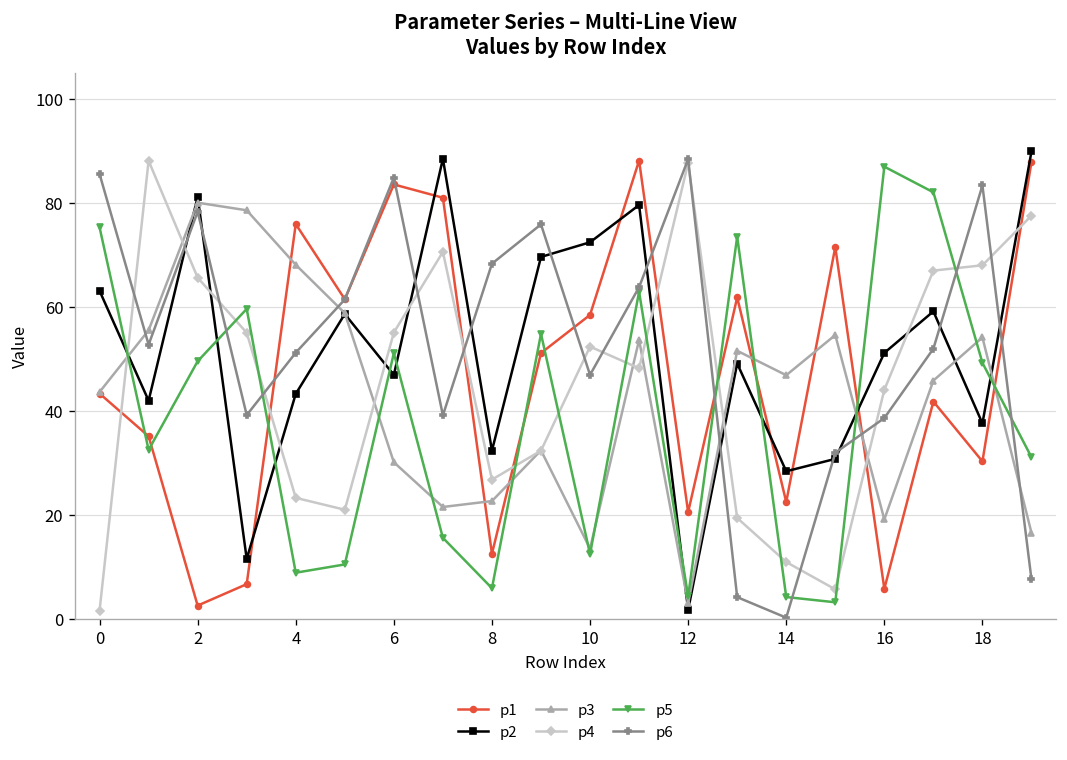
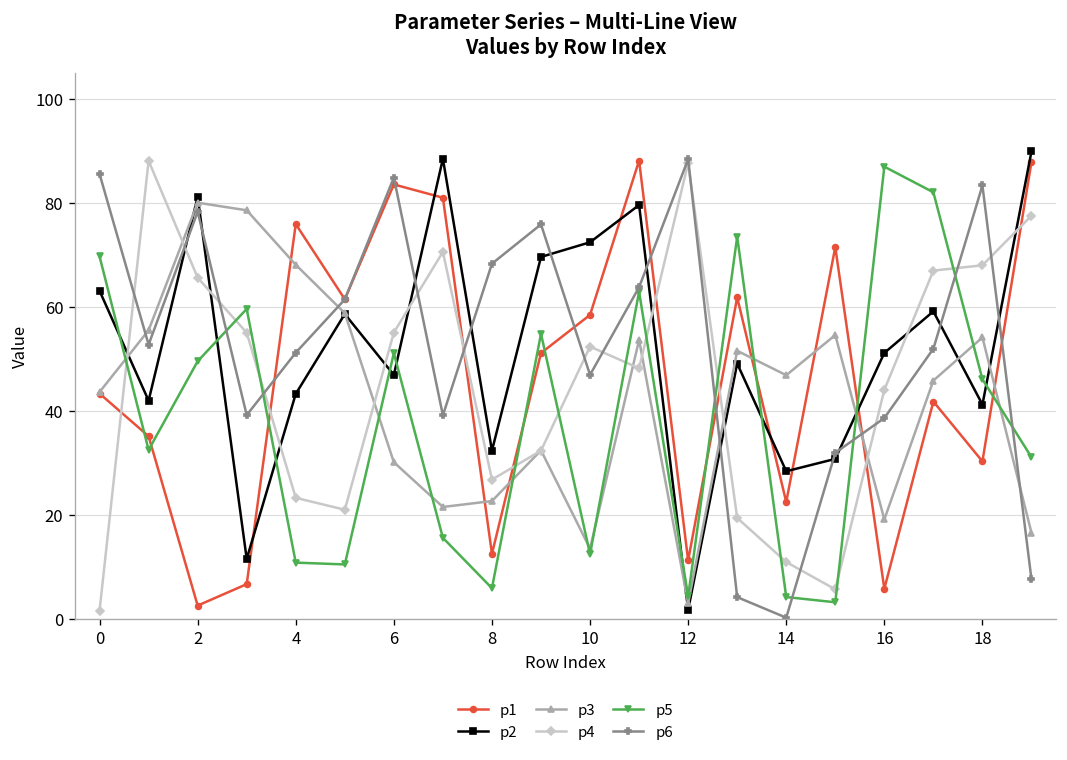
  {
    "p1": {
      "2": 3,
      "4": 76,
      "6": 84,
      "8": 13,
      "10": 58,
-     "12": 21,
+     "12": 11,
      "14": 22,
      "16": 6,
      "18": 30
    },
    "p2": {
      "0": 63,
      "2": 81,
      "4": 43,
      "6": 47,
      "8": 32,
      "10": 72,
      "12": 2,
      "14": 28,
      "16": 51,
-     "18": 38
+     "18": 41
    },
    "p5": {
-     "0": 75,
+     "0": 70,
      "2": 50,
-     "4": 9,
+     "4": 11,
      "6": 51,
      "8": 6,
      "10": 12,
      "12": 4,
      "14": 4,
      "16": 87,
-     "18": 49
+     "18": 46
    }
  }
